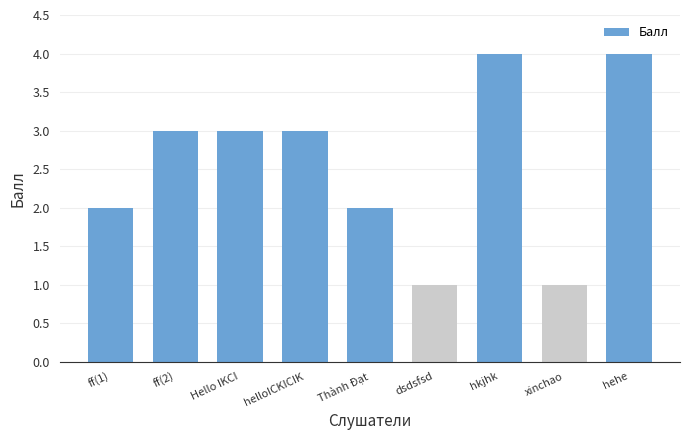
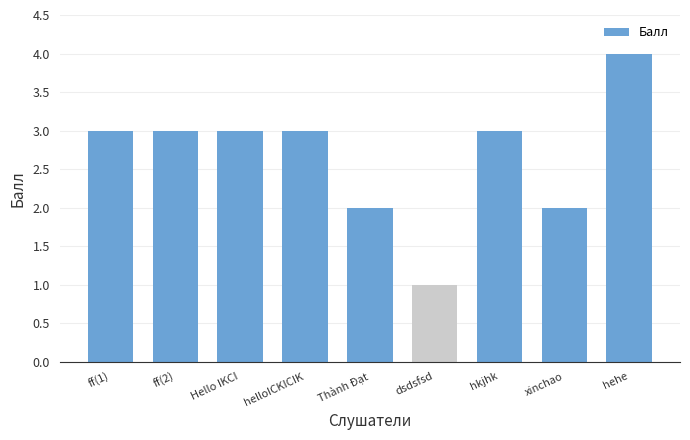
  {
-   "ff(1)": 2,
+   "ff(1)": 3,
    "ff(2)": 3,
    "Hello IKCI": 3,
    "helloICKICIK": 3,
    "Thành Đạt": 2,
    "dsdsfsd": 1,
-   "hkjhk": 4,
-   "xinchao": 1,
+   "hkjhk": 3,
+   "xinchao": 2,
    "hehe": 4
  }
